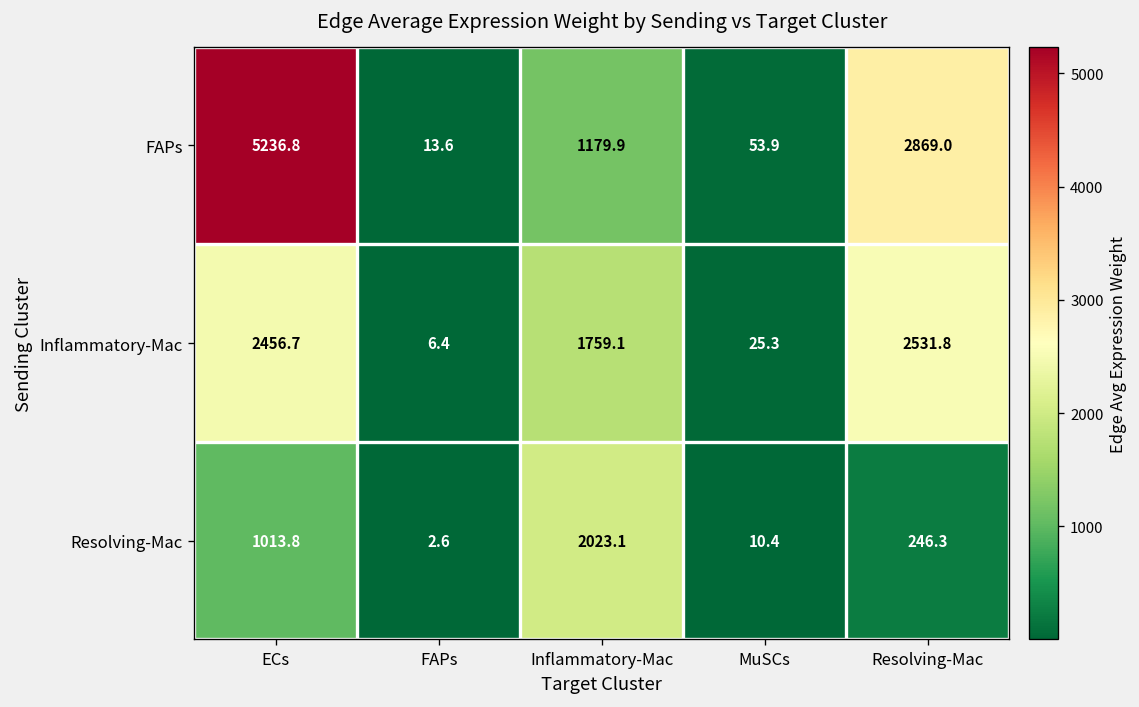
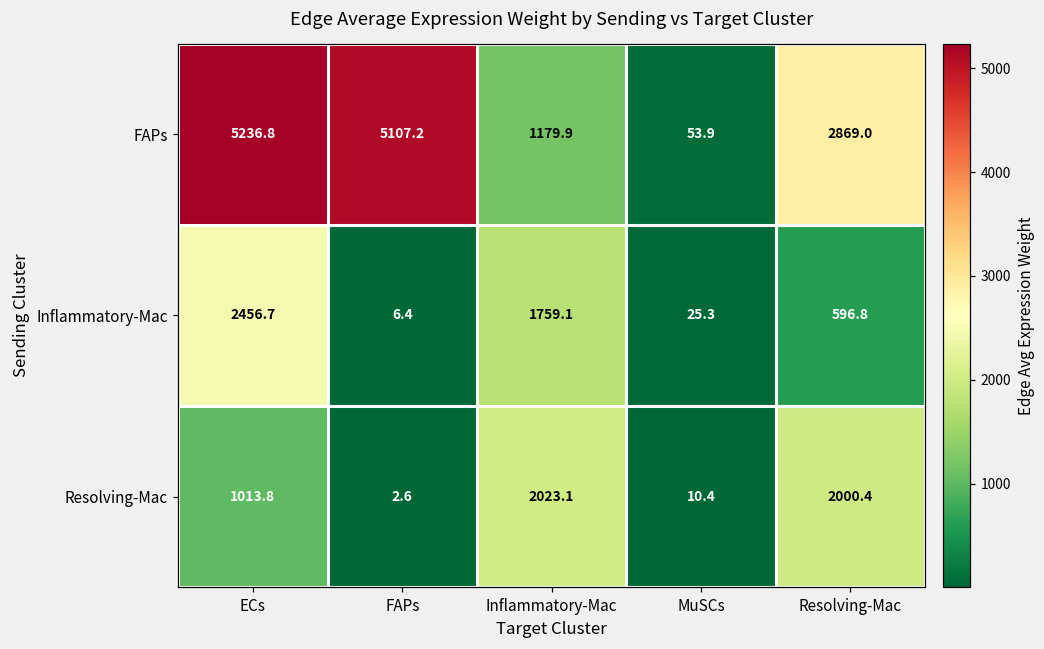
  {
    "FAPs": {
      "ECs": 5236.8,
-     "FAPs": 13.6,
+     "FAPs": 5107.2,
      "Inflammatory-Mac": 1179.9,
      "MuSCs": 53.9,
      "Resolving-Mac": 2869.0
    },
    "Inflammatory-Mac": {
      "ECs": 2456.7,
      "FAPs": 6.4,
      "Inflammatory-Mac": 1759.1,
      "MuSCs": 25.3,
-     "Resolving-Mac": 2531.8
+     "Resolving-Mac": 596.8
    },
    "Resolving-Mac": {
      "ECs": 1013.8,
      "FAPs": 2.6,
      "Inflammatory-Mac": 2023.1,
      "MuSCs": 10.4,
-     "Resolving-Mac": 246.3
+     "Resolving-Mac": 2000.4
    }
  }
